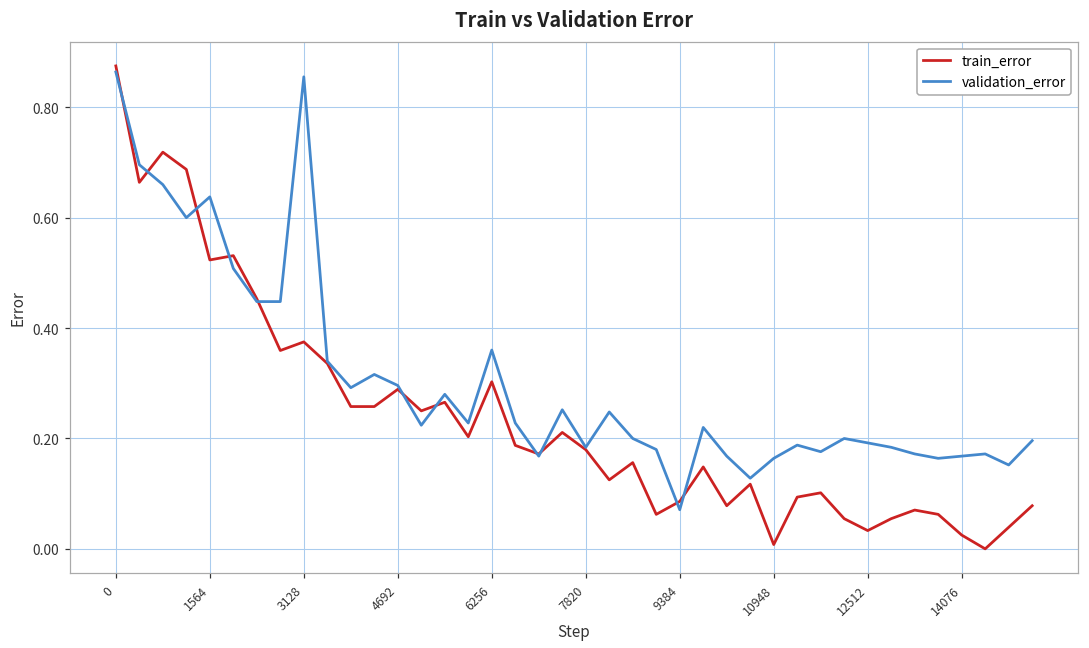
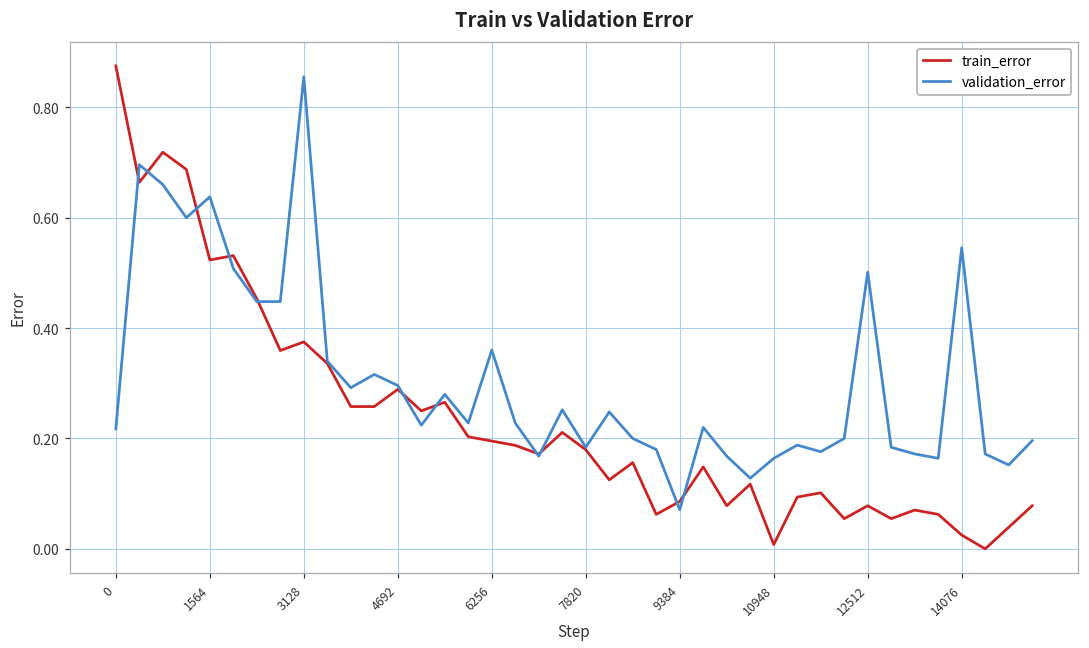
  {
    "train_error": {
      "0": 0.88,
      "1564": 0.52,
      "3128": 0.38,
      "4692": 0.29,
-     "6256": 0.30,
+     "6256": 0.20,
      "9384": 0.09,
      "10948": 0.01,
-     "12512": 0.03,
+     "12512": 0.08,
      "14076": 0.03
    },
    "validation_error": {
-     "0": 0.86,
+     "0": 0.22,
      "1564": 0.64,
      "3128": 0.86,
      "4692": 0.30,
      "6256": 0.36,
      "9384": 0.07,
      "10948": 0.16,
-     "12512": 0.19,
-     "14076": 0.17
+     "12512": 0.50,
+     "14076": 0.55
    }
  }
